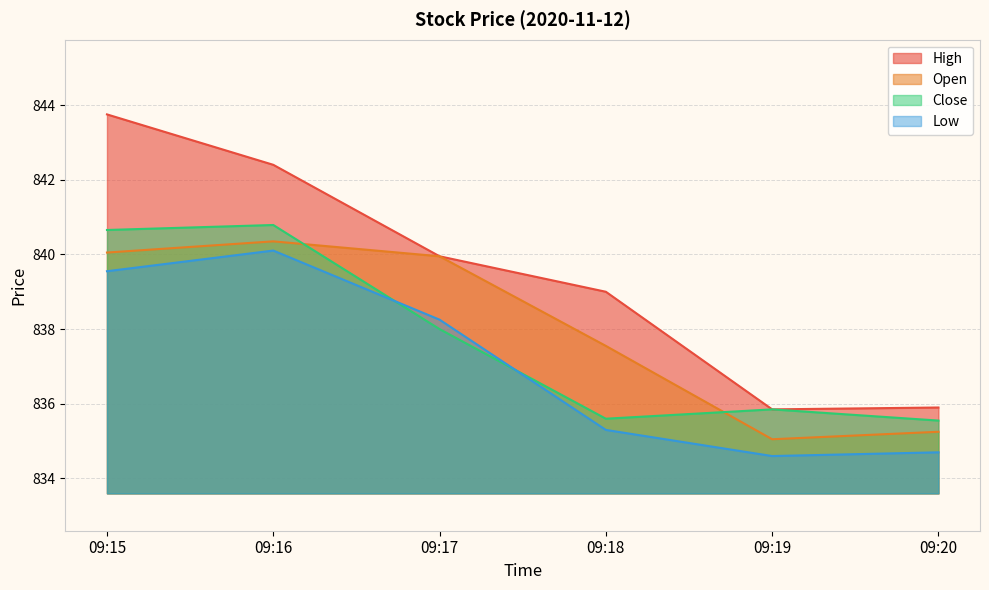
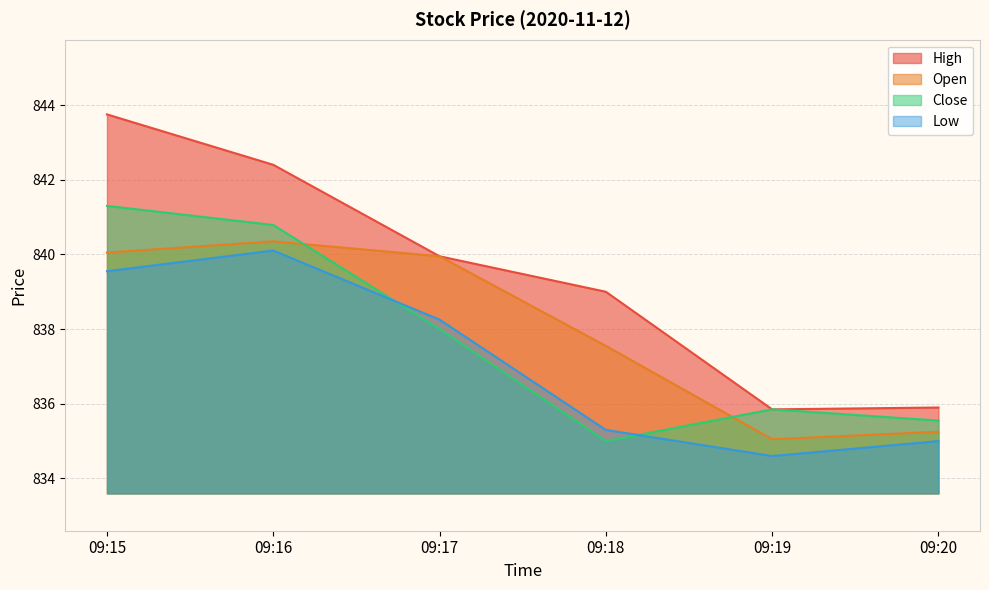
  {
    "Close": {
-     "09:15": 840.7,
+     "09:15": 841.3,
      "09:16": 840.8,
      "09:17": 838.0,
-     "09:18": 835.6,
+     "09:18": 835.0,
      "09:20": 835.5
    },
    "Low": {
      "09:15": 839.5,
      "09:16": 840.1,
      "09:17": 838.3,
      "09:18": 835.3,
      "09:19": 834.6,
-     "09:20": 834.7
+     "09:20": 835.0
    }
  }
